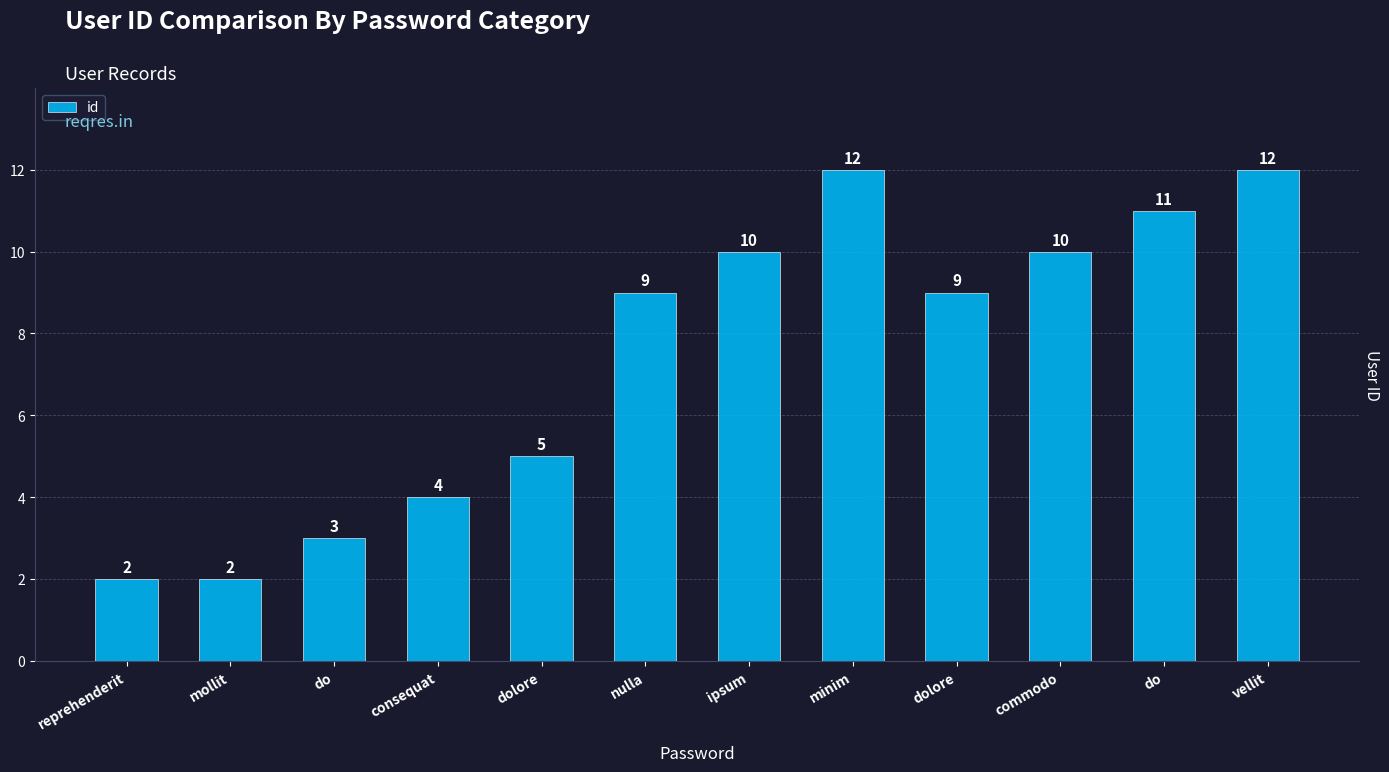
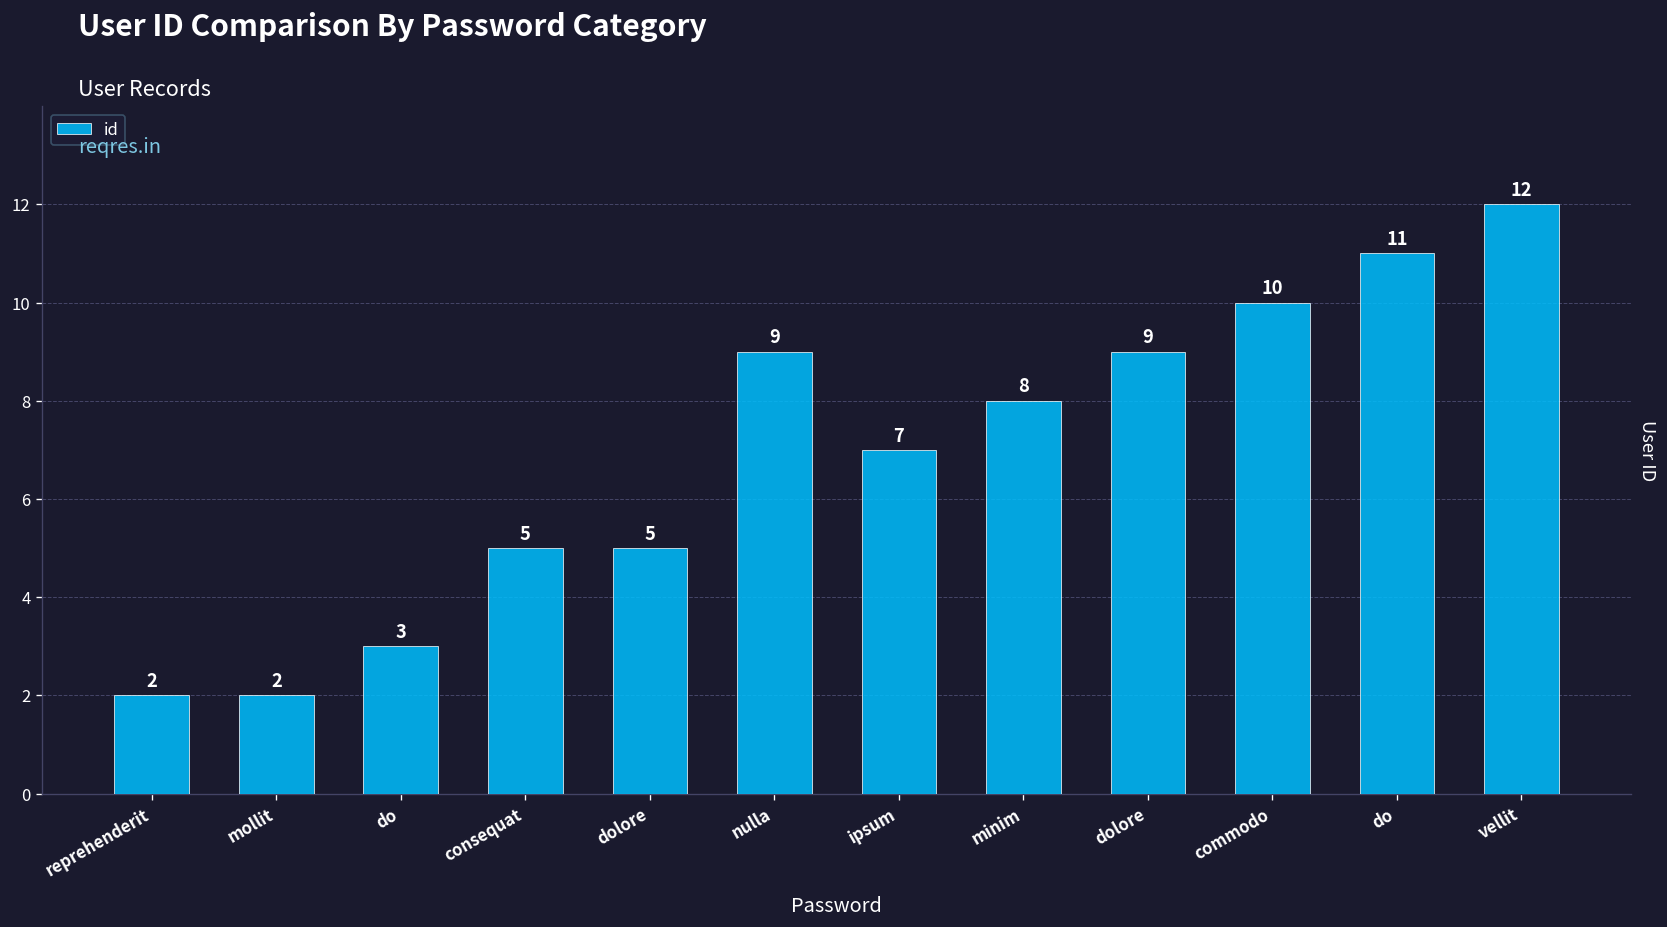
  {
    "reprehenderit": 2,
    "mollit": 2,
-   "consequat": 4,
+   "consequat": 5,
    "nulla": 9,
-   "ipsum": 10,
-   "minim": 12,
+   "ipsum": 7,
+   "minim": 8,
    "commodo": 10,
    "vellit": 12
  }
